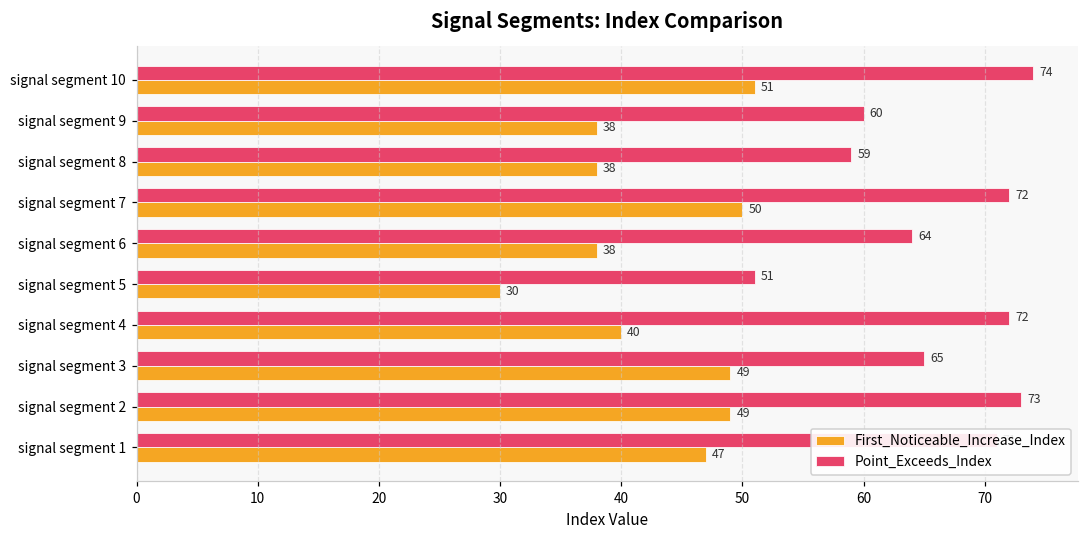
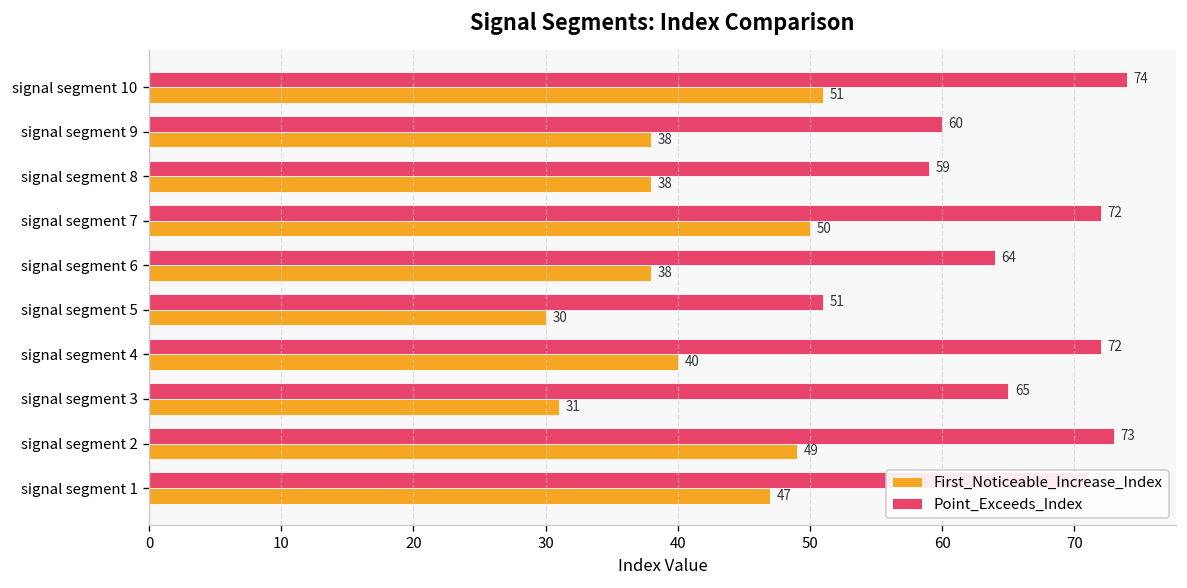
  {
    "First_Noticeable_Increase_Index": {
      "signal segment 10": 51,
      "signal segment 9": 38,
      "signal segment 8": 38,
      "signal segment 7": 50,
      "signal segment 6": 38,
      "signal segment 5": 30,
      "signal segment 4": 40,
-     "signal segment 3": 49,
+     "signal segment 3": 31,
      "signal segment 2": 49,
      "signal segment 1": 47
    },
    "Point_Exceeds_Index": {
      "signal segment 10": 74,
      "signal segment 9": 60,
      "signal segment 8": 59,
      "signal segment 7": 72,
      "signal segment 6": 64,
      "signal segment 5": 51,
      "signal segment 4": 72,
      "signal segment 3": 65,
      "signal segment 2": 73
    }
  }
